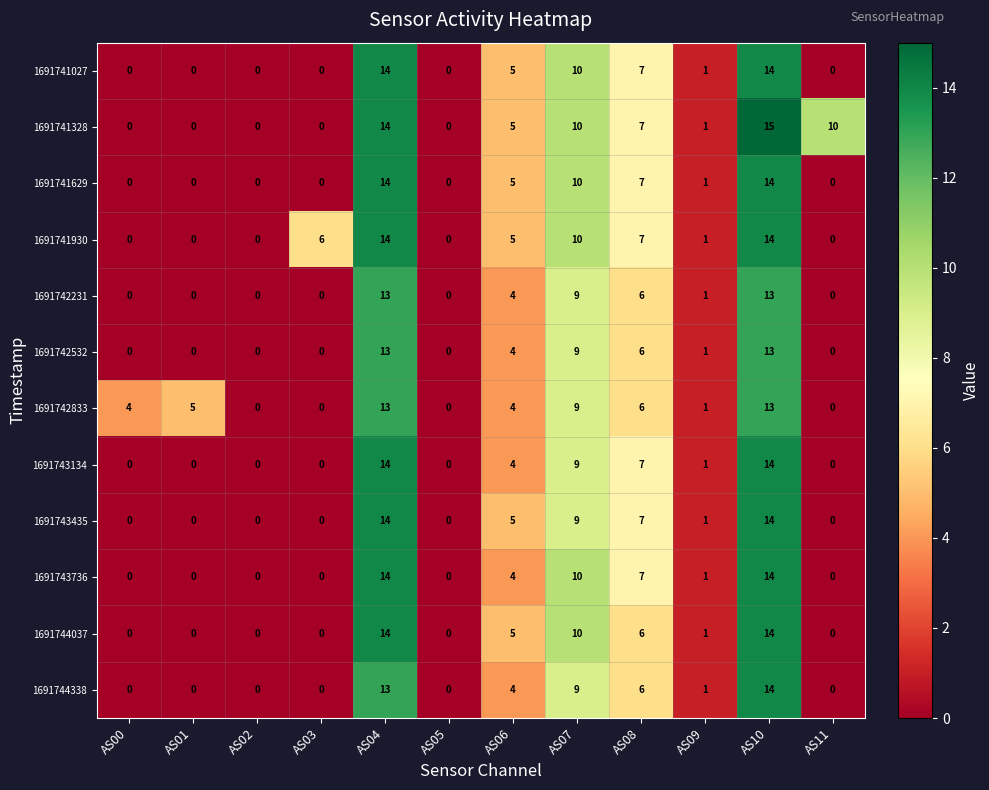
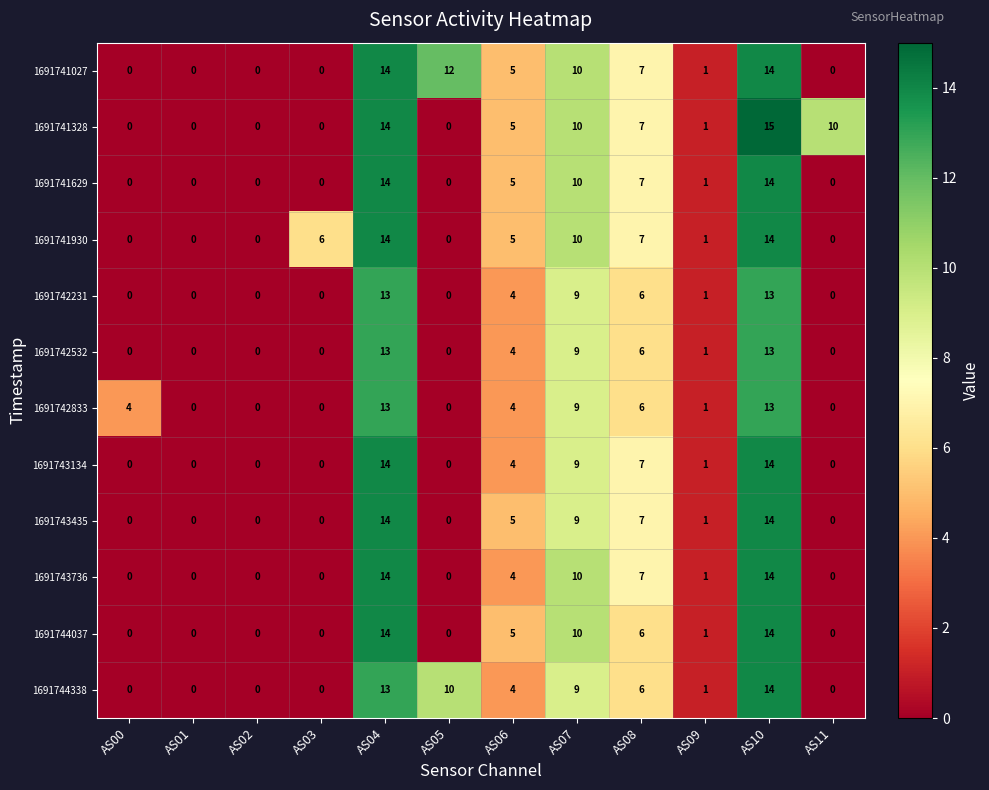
  {
    "1691741027": {
      "AS00": 0,
      "AS01": 0,
      "AS02": 0,
      "AS03": 0,
      "AS04": 14,
-     "AS05": 0,
+     "AS05": 12,
      "AS06": 5,
      "AS07": 10,
      "AS08": 7,
      "AS09": 1,
      "AS10": 14,
      "AS11": 0
    },
    "1691741328": {
      "AS00": 0,
      "AS01": 0,
      "AS02": 0,
      "AS03": 0,
      "AS04": 14,
      "AS05": 0,
      "AS06": 5,
      "AS07": 10,
      "AS08": 7,
      "AS09": 1,
      "AS10": 15,
      "AS11": 10
    },
    "1691741629": {
      "AS00": 0,
      "AS01": 0,
      "AS02": 0,
      "AS03": 0,
      "AS04": 14,
      "AS05": 0,
      "AS06": 5,
      "AS07": 10,
      "AS08": 7,
      "AS09": 1,
      "AS10": 14,
      "AS11": 0
    },
    "1691741930": {
      "AS00": 0,
      "AS01": 0,
      "AS02": 0,
      "AS03": 6,
      "AS04": 14,
      "AS05": 0,
      "AS06": 5,
      "AS07": 10,
      "AS08": 7,
      "AS09": 1,
      "AS10": 14,
      "AS11": 0
    },
    "1691742231": {
      "AS00": 0,
      "AS01": 0,
      "AS02": 0,
      "AS03": 0,
      "AS04": 13,
      "AS05": 0,
      "AS06": 4,
      "AS07": 9,
      "AS08": 6,
      "AS09": 1,
      "AS10": 13,
      "AS11": 0
    },
    "1691742532": {
      "AS00": 0,
      "AS01": 0,
      "AS02": 0,
      "AS03": 0,
      "AS04": 13,
      "AS05": 0,
      "AS06": 4,
      "AS07": 9,
      "AS08": 6,
      "AS09": 1,
      "AS10": 13,
      "AS11": 0
    },
    "1691742833": {
      "AS00": 4,
-     "AS01": 5,
+     "AS01": 0,
      "AS02": 0,
      "AS03": 0,
      "AS04": 13,
      "AS05": 0,
      "AS06": 4,
      "AS07": 9,
      "AS08": 6,
      "AS09": 1,
      "AS10": 13,
      "AS11": 0
    },
    "1691743134": {
      "AS00": 0,
      "AS01": 0,
      "AS02": 0,
      "AS03": 0,
      "AS04": 14,
      "AS05": 0,
      "AS06": 4,
      "AS07": 9,
      "AS08": 7,
      "AS09": 1,
      "AS10": 14,
      "AS11": 0
    },
    "1691743435": {
      "AS00": 0,
      "AS01": 0,
      "AS02": 0,
      "AS03": 0,
      "AS04": 14,
      "AS05": 0,
      "AS06": 5,
      "AS07": 9,
      "AS08": 7,
      "AS09": 1,
      "AS10": 14,
      "AS11": 0
    },
    "1691743736": {
      "AS00": 0,
      "AS01": 0,
      "AS02": 0,
      "AS03": 0,
      "AS04": 14,
      "AS05": 0,
      "AS06": 4,
      "AS07": 10,
      "AS08": 7,
      "AS09": 1,
      "AS10": 14,
      "AS11": 0
    },
    "1691744037": {
      "AS00": 0,
      "AS01": 0,
      "AS02": 0,
      "AS03": 0,
      "AS04": 14,
      "AS05": 0,
      "AS06": 5,
      "AS07": 10,
      "AS08": 6,
      "AS09": 1,
      "AS10": 14,
      "AS11": 0
    },
    "1691744338": {
      "AS00": 0,
      "AS01": 0,
      "AS02": 0,
      "AS03": 0,
      "AS04": 13,
-     "AS05": 0,
+     "AS05": 10,
      "AS06": 4,
      "AS07": 9,
      "AS08": 6,
      "AS09": 1,
      "AS10": 14,
      "AS11": 0
    }
  }
